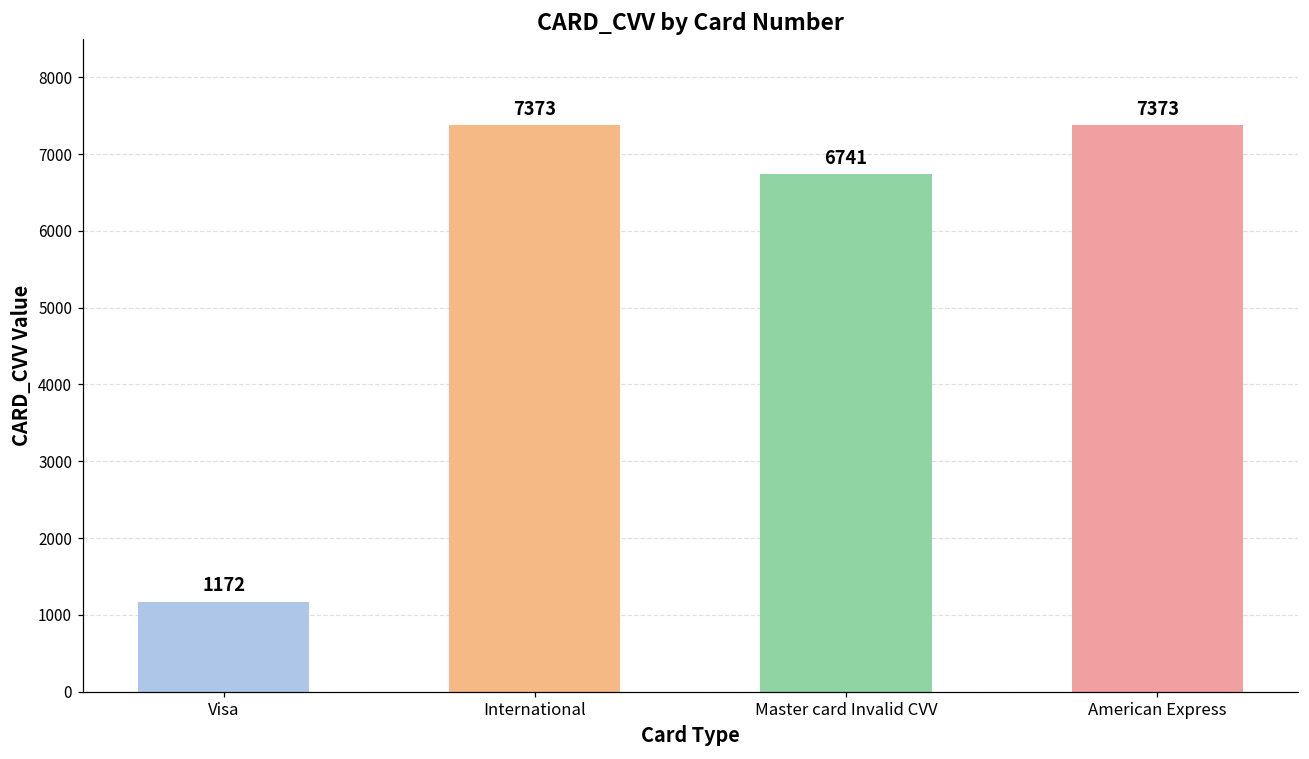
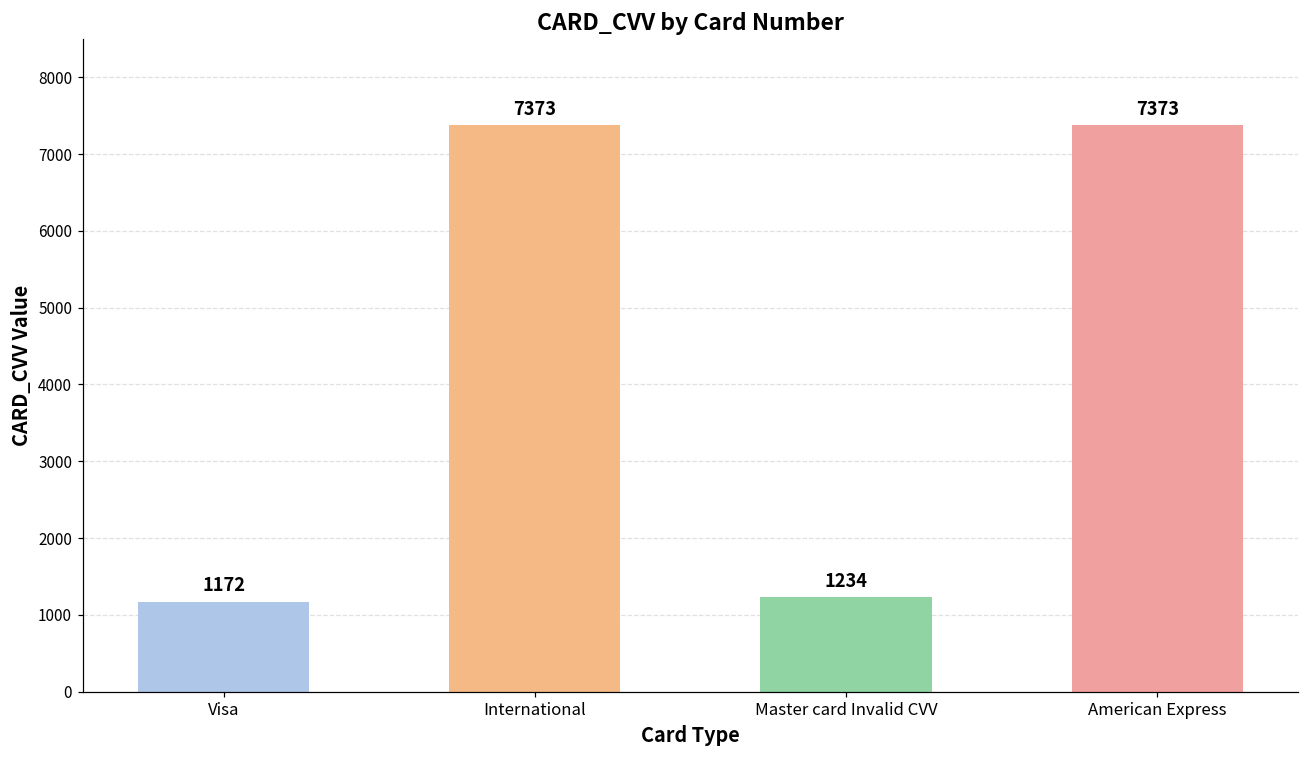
  {
    "Visa": 1172,
    "International": 7373,
-   "Master card Invalid CVV": 6741,
+   "Master card Invalid CVV": 1234,
    "American Express": 7373
  }
